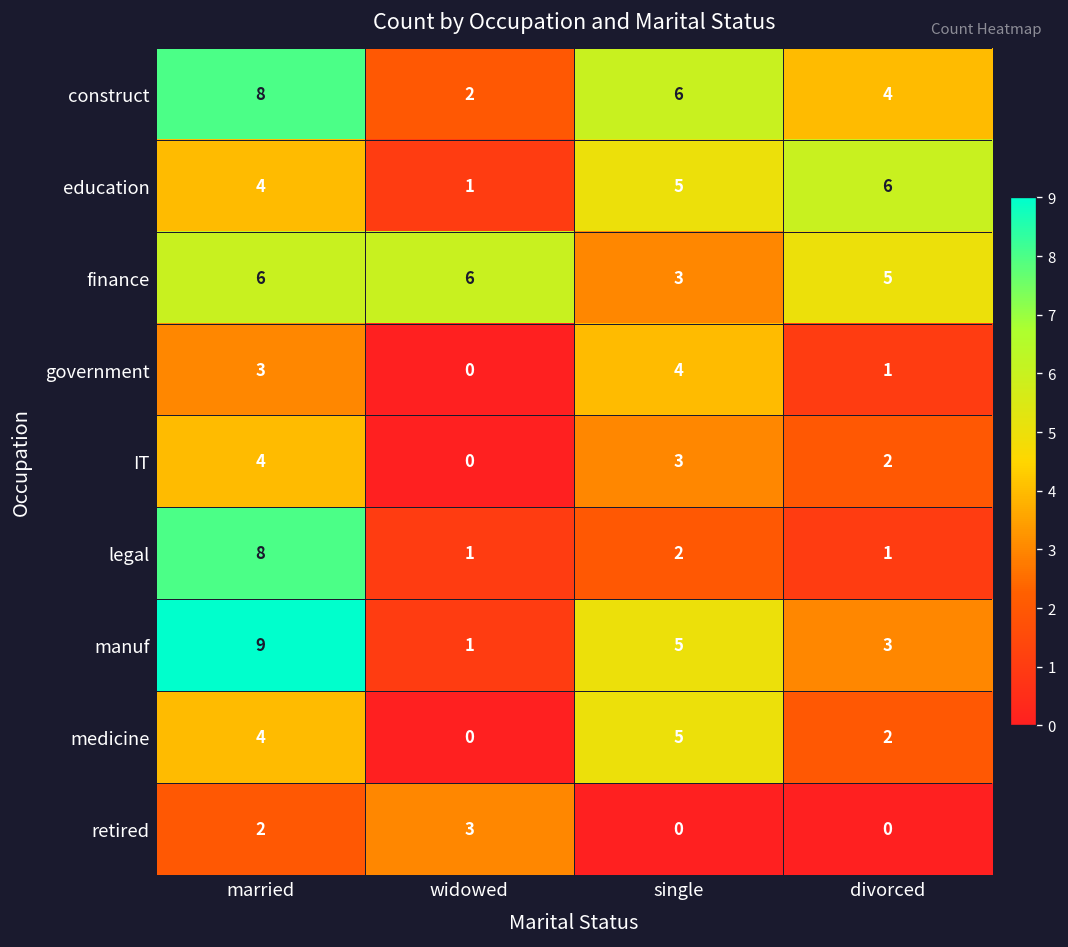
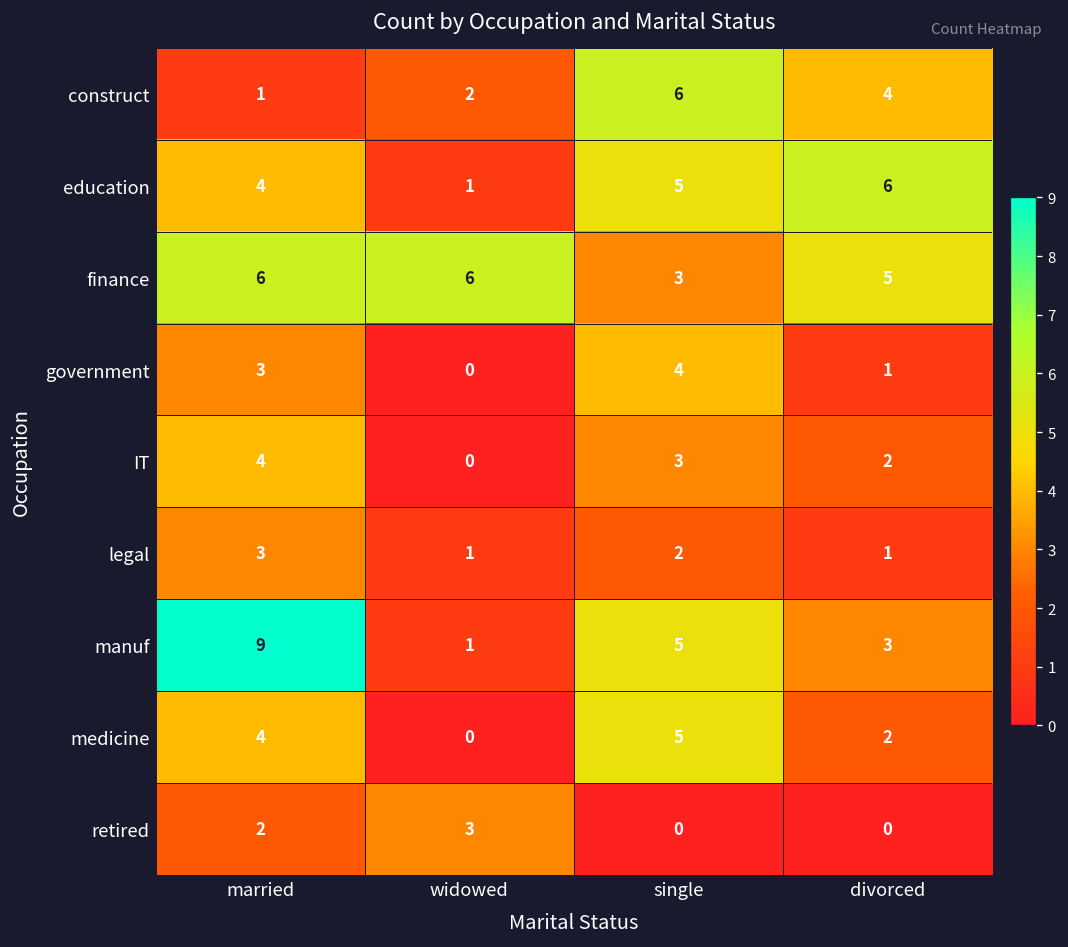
  {
    "construct": {
-     "married": 8,
+     "married": 1,
      "widowed": 2,
      "single": 6,
      "divorced": 4
    },
    "education": {
      "married": 4,
      "widowed": 1,
      "single": 5,
      "divorced": 6
    },
    "finance": {
      "married": 6,
      "widowed": 6,
      "single": 3,
      "divorced": 5
    },
    "government": {
      "married": 3,
      "widowed": 0,
      "single": 4,
      "divorced": 1
    },
    "IT": {
      "married": 4,
      "widowed": 0,
      "single": 3,
      "divorced": 2
    },
    "legal": {
-     "married": 8,
+     "married": 3,
      "widowed": 1,
      "single": 2,
      "divorced": 1
    },
    "manuf": {
      "married": 9,
      "widowed": 1,
      "single": 5,
      "divorced": 3
    },
    "medicine": {
      "married": 4,
      "widowed": 0,
      "single": 5,
      "divorced": 2
    },
    "retired": {
      "married": 2,
      "widowed": 3,
      "single": 0,
      "divorced": 0
    }
  }
